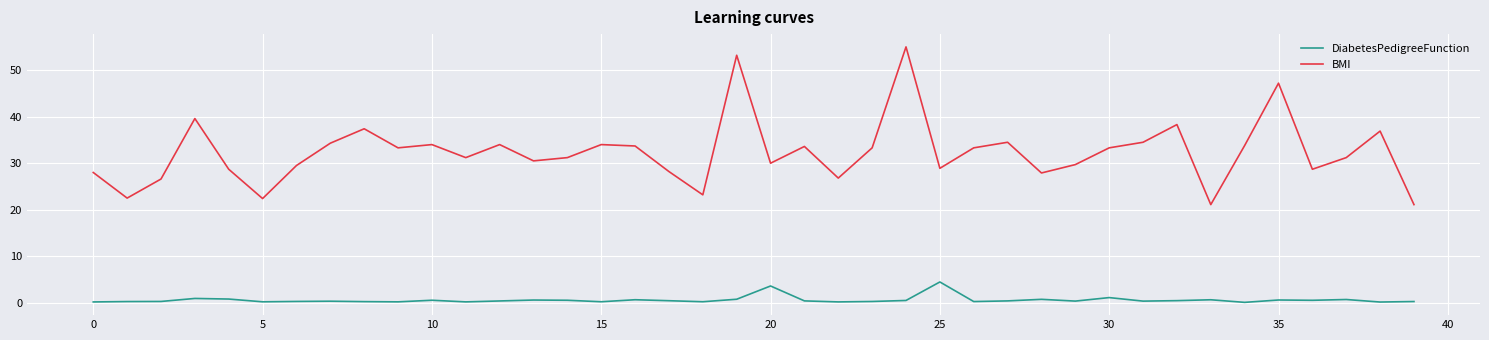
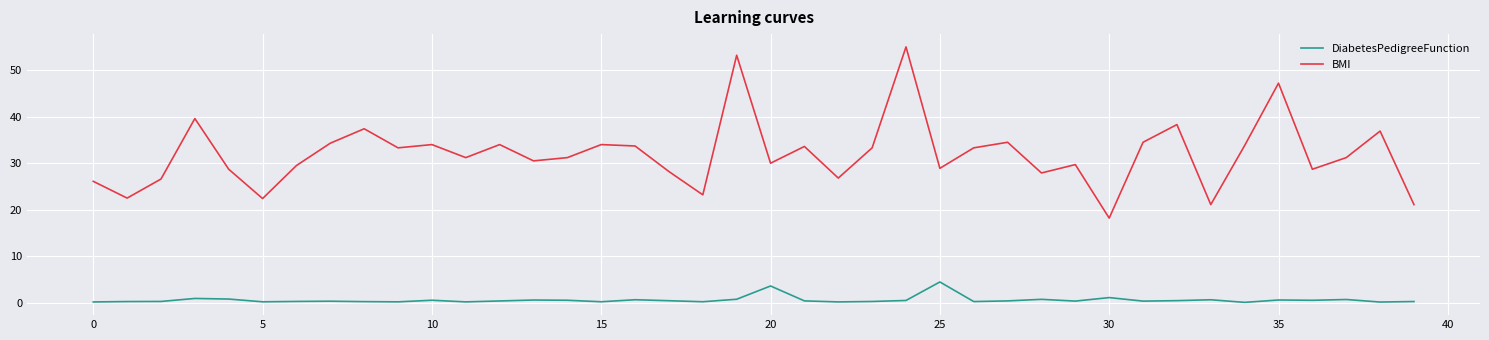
  {
    "DiabetesPedigreeFunction": {
      "0": 0,
      "5": 0,
      "10": 1,
      "15": 0,
      "20": 4,
      "25": 4,
      "30": 1,
      "35": 1
    },
    "BMI": {
-     "0": 28,
+     "0": 26,
      "5": 22,
      "10": 34,
      "15": 34,
      "20": 30,
      "25": 29,
-     "30": 33,
+     "30": 18,
      "35": 47
    }
  }
